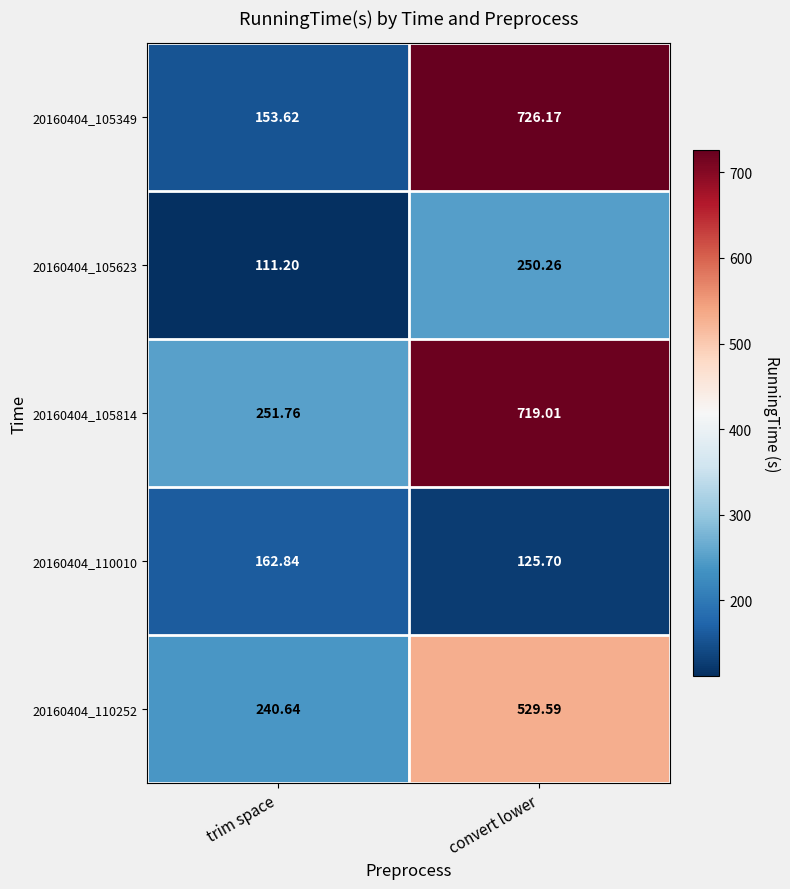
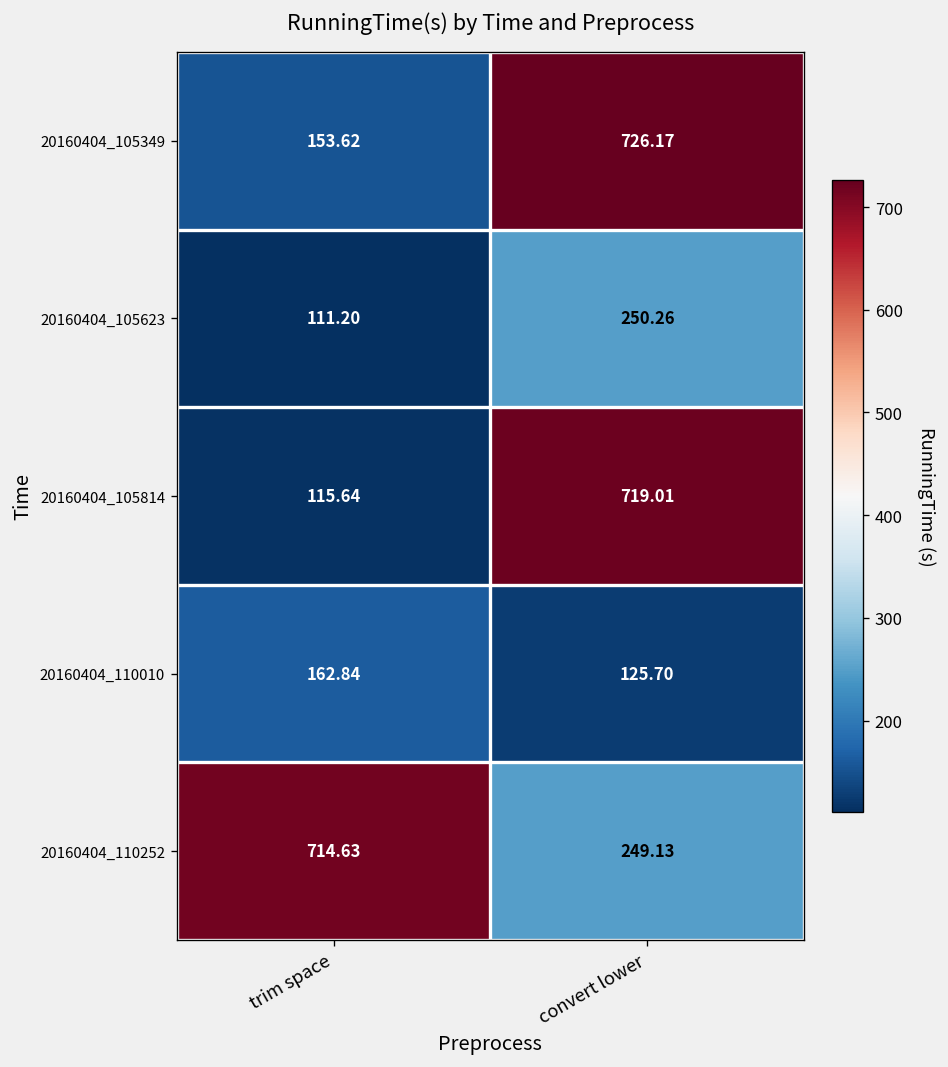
  {
    "20160404_105349": {
      "trim space": 153.62,
      "convert lower": 726.17
    },
    "20160404_105623": {
      "trim space": 111.20,
      "convert lower": 250.26
    },
    "20160404_105814": {
-     "trim space": 251.76,
+     "trim space": 115.64,
      "convert lower": 719.01
    },
    "20160404_110010": {
      "trim space": 162.84,
      "convert lower": 125.70
    },
    "20160404_110252": {
-     "trim space": 240.64,
-     "convert lower": 529.59
+     "trim space": 714.63,
+     "convert lower": 249.13
    }
  }
